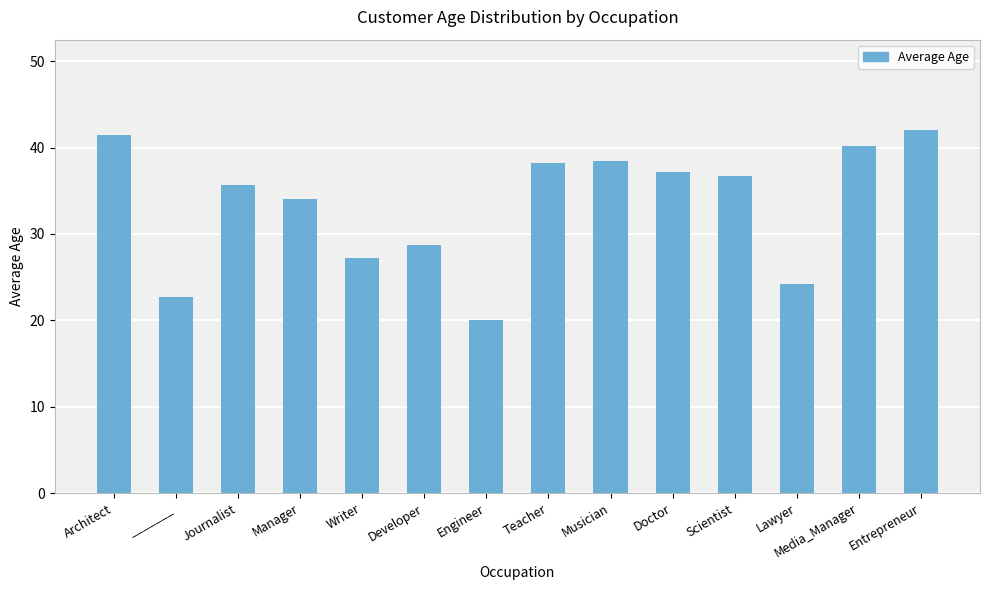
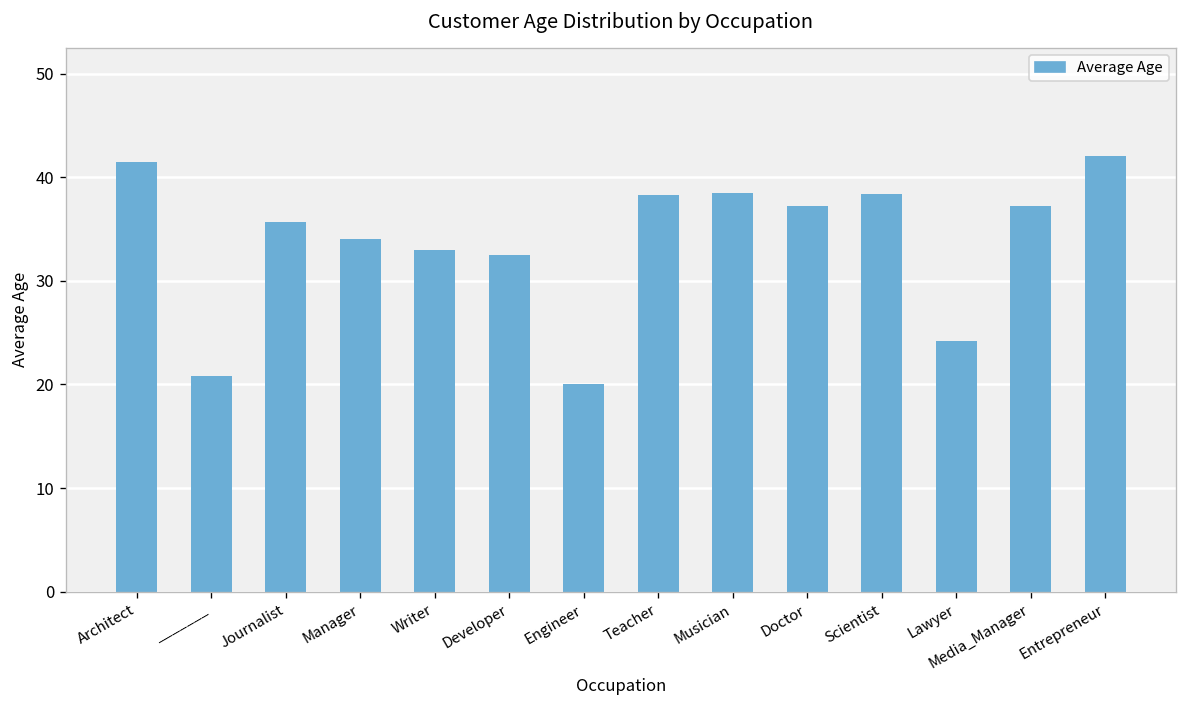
  {
    "Architect": 42,
-   "_______": 23,
+   "_______": 21,
    "Journalist": 36,
    "Manager": 34,
-   "Writer": 27,
-   "Developer": 29,
+   "Writer": 33,
+   "Developer": 33,
    "Engineer": 20,
    "Teacher": 38,
    "Musician": 39,
    "Doctor": 37,
-   "Scientist": 37,
+   "Scientist": 38,
    "Lawyer": 24,
-   "Media_Manager": 40,
+   "Media_Manager": 37,
    "Entrepreneur": 42
  }
